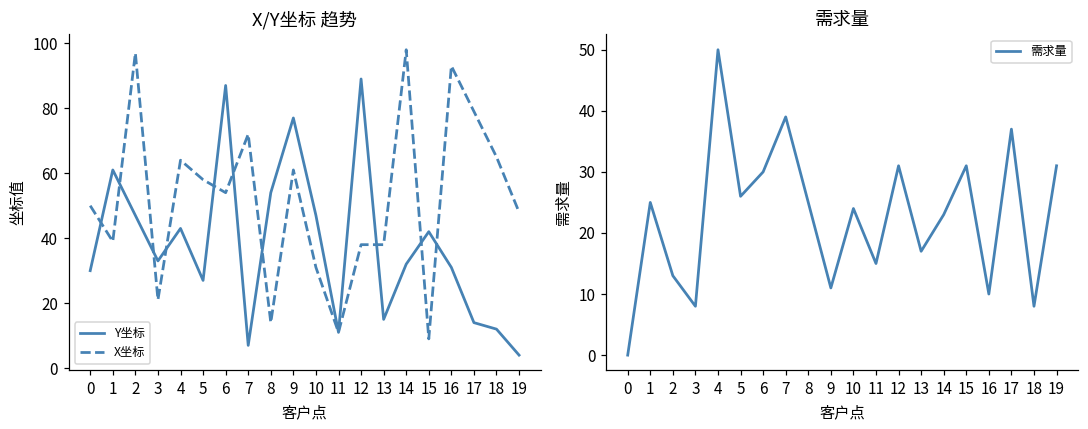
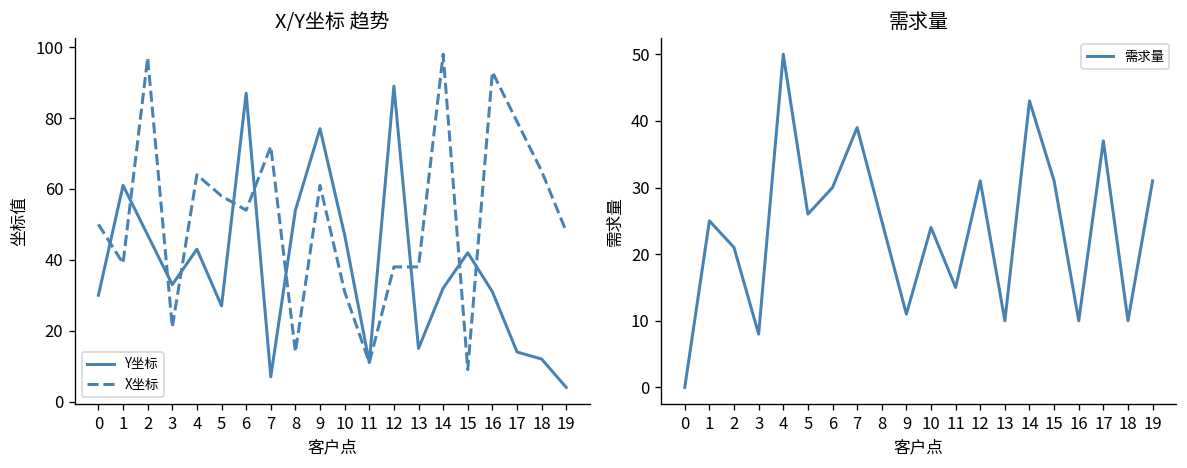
  {
    "需求量": {
      "0": 0,
      "1": 25,
-     "2": 13,
+     "2": 21,
      "3": 8,
      "4": 50,
      "5": 26,
      "6": 30,
      "7": 39,
      "8": 25,
      "9": 11,
      "10": 24,
      "11": 15,
      "12": 31,
-     "13": 17,
-     "14": 23,
+     "13": 10,
+     "14": 43,
      "15": 31,
      "16": 10,
      "17": 37,
-     "18": 8,
+     "18": 10,
      "19": 31
    }
  }
